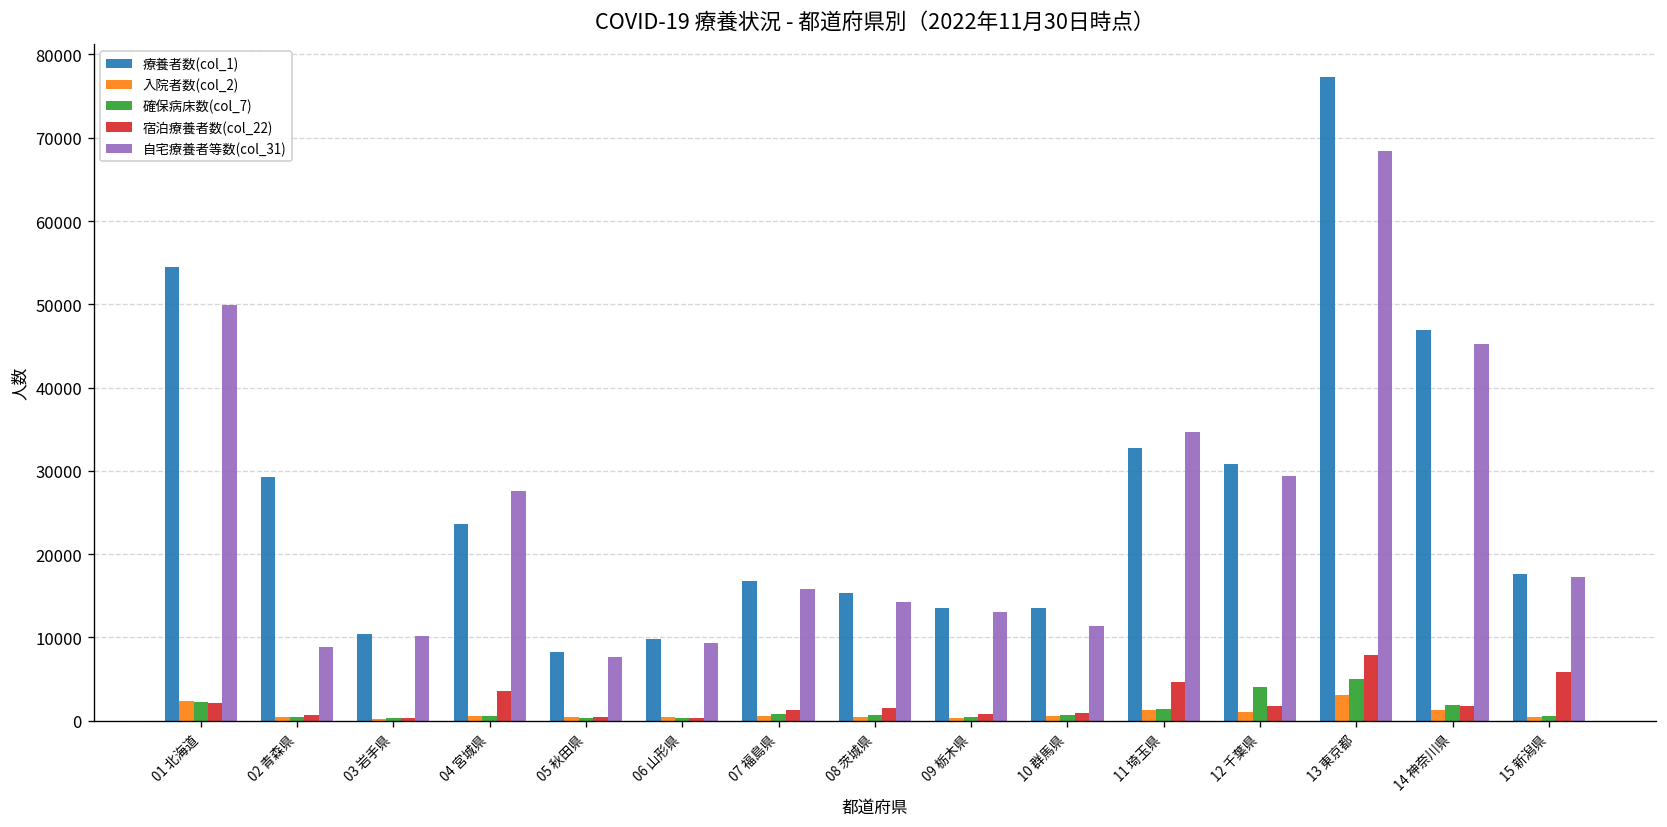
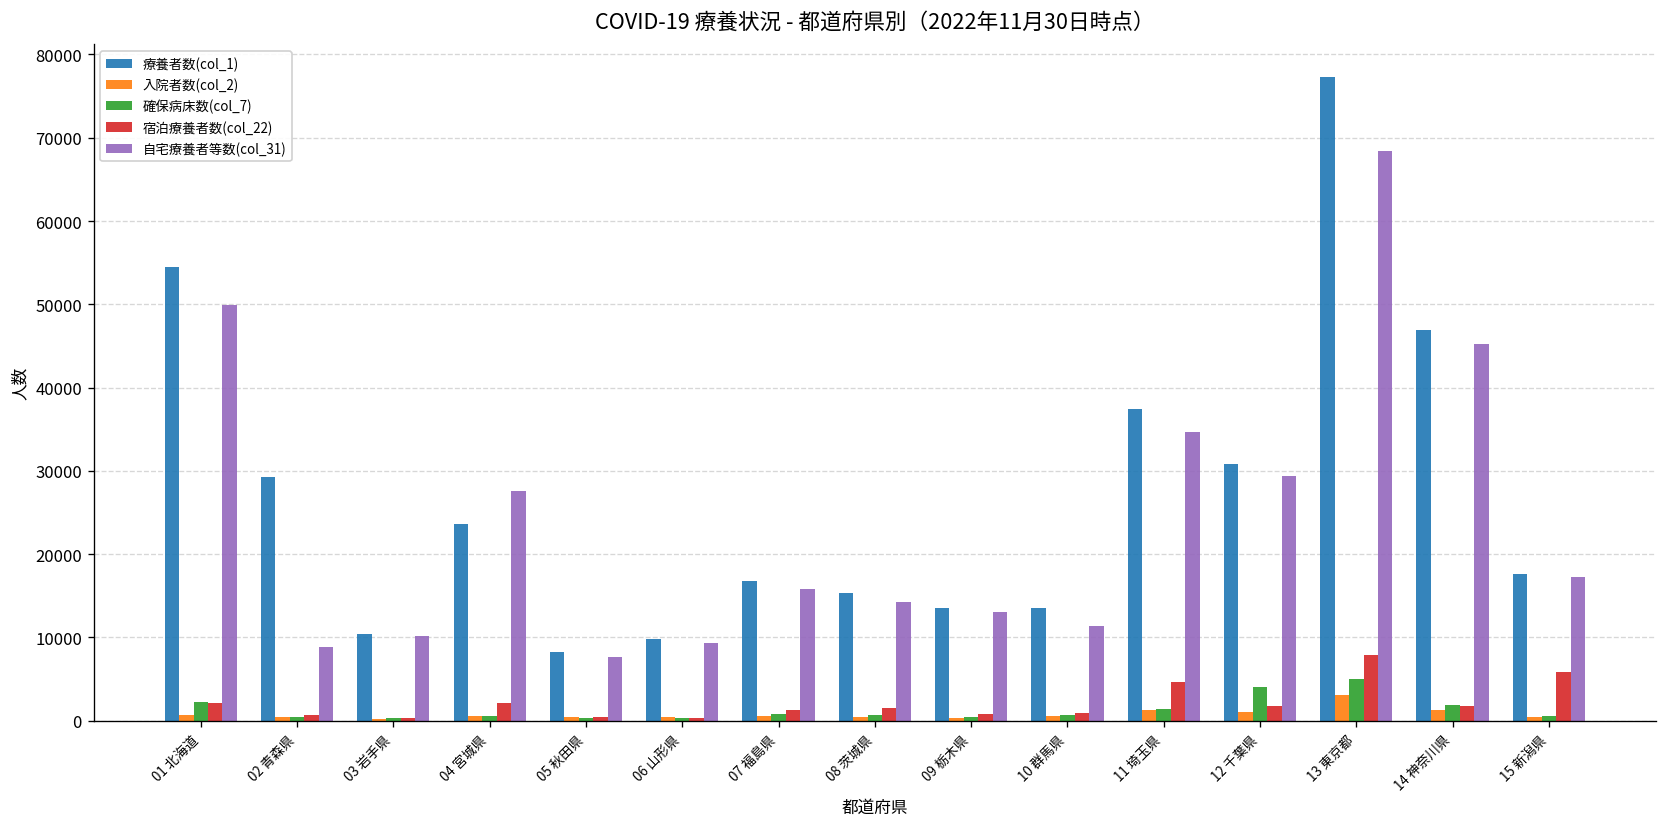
  {
    "療養者数(col_1)": {
      "01 北海道": 54000,
      "02 青森県": 29000,
      "03 岩手県": 10000,
      "04 宮城県": 24000,
      "05 秋田県": 8000,
      "06 山形県": 10000,
      "07 福島県": 17000,
      "08 茨城県": 15000,
      "09 栃木県": 13000,
      "10 群馬県": 14000,
-     "11 埼玉県": 33000,
+     "11 埼玉県": 37000,
      "12 千葉県": 31000,
      "13 東京都": 77000,
      "14 神奈川県": 47000,
      "15 新潟県": 18000
    },
    "入院者数(col_2)": {
-     "01 北海道": 2000,
+     "01 北海道": 1000,
      "02 青森県": 0,
      "04 宮城県": 1000,
      "05 秋田県": 0,
      "06 山形県": 0,
      "07 福島県": 1000,
      "08 茨城県": 0,
      "10 群馬県": 1000,
      "11 埼玉県": 1000,
      "12 千葉県": 1000,
      "13 東京都": 3000,
      "14 神奈川県": 1000,
      "15 新潟県": 0
    },
    "確保病床数(col_7)": {
      "01 北海道": 2000,
      "02 青森県": 0,
      "04 宮城県": 1000,
      "07 福島県": 1000,
      "08 茨城県": 1000,
      "09 栃木県": 0,
      "10 群馬県": 1000,
      "11 埼玉県": 1000,
      "12 千葉県": 4000,
      "13 東京都": 5000,
      "14 神奈川県": 2000,
      "15 新潟県": 1000
    },
    "宿泊療養者数(col_22)": {
      "01 北海道": 2000,
      "02 青森県": 1000,
-     "04 宮城県": 4000,
+     "04 宮城県": 2000,
      "05 秋田県": 0,
      "07 福島県": 1000,
      "08 茨城県": 2000,
      "09 栃木県": 1000,
      "10 群馬県": 1000,
      "11 埼玉県": 5000,
      "12 千葉県": 2000,
      "13 東京都": 8000,
      "14 神奈川県": 2000,
      "15 新潟県": 6000
    },
    "自宅療養者等数(col_31)": {
      "01 北海道": 50000,
      "02 青森県": 9000,
      "03 岩手県": 10000,
      "04 宮城県": 28000,
      "05 秋田県": 8000,
      "06 山形県": 9000,
      "07 福島県": 16000,
      "08 茨城県": 14000,
      "09 栃木県": 13000,
      "10 群馬県": 11000,
      "11 埼玉県": 35000,
      "12 千葉県": 29000,
      "13 東京都": 68000,
      "14 神奈川県": 45000,
      "15 新潟県": 17000
    }
  }
